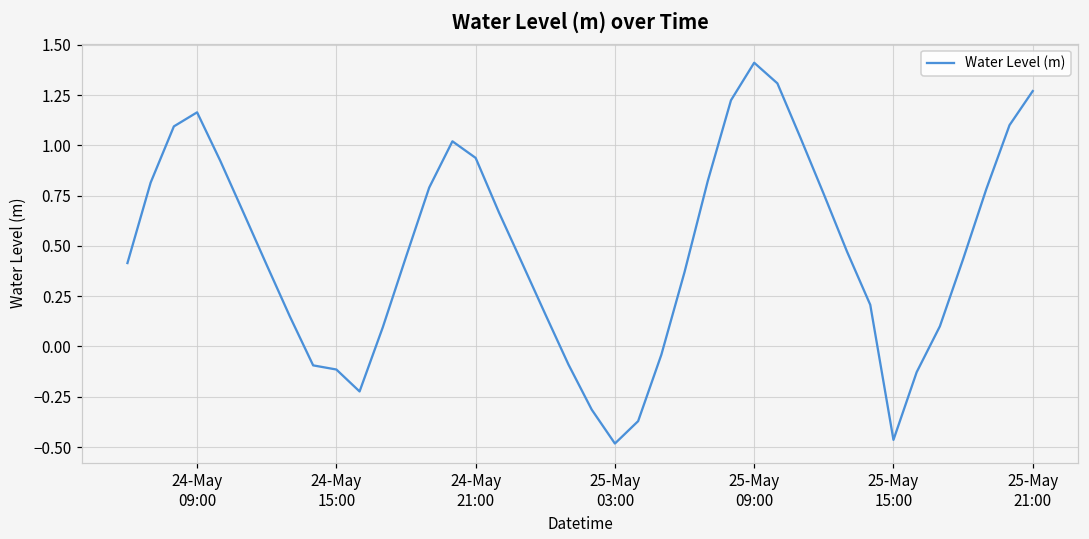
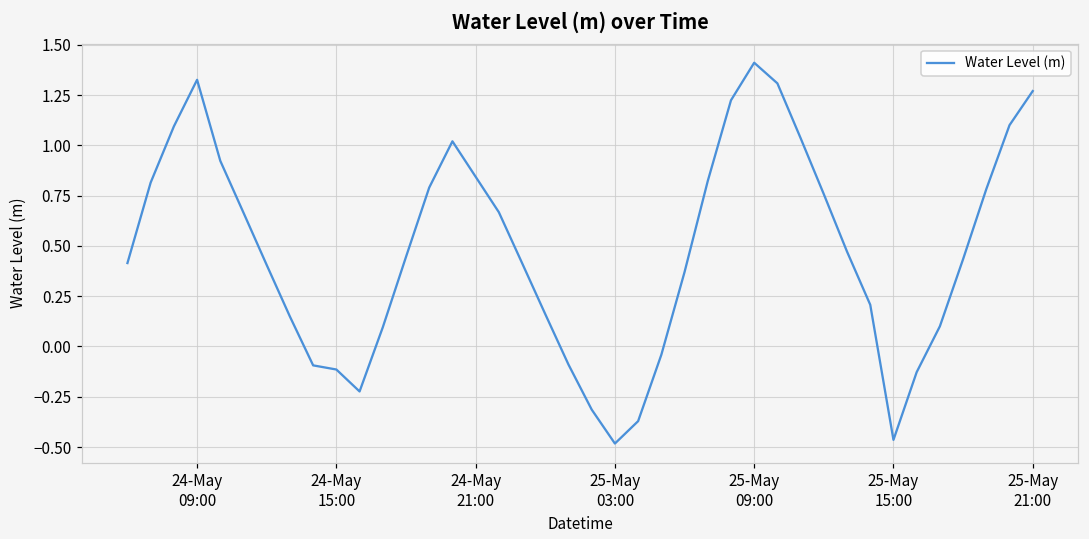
  {
-   "24-May 09:00": 1.16,
+   "24-May 09:00": 1.33,
    "24-May 15:00": -0.11,
-   "24-May 21:00": 0.94,
+   "24-May 21:00": 0.84,
    "25-May 03:00": -0.48,
    "25-May 09:00": 1.41,
    "25-May 15:00": -0.46,
    "25-May 21:00": 1.27
  }
